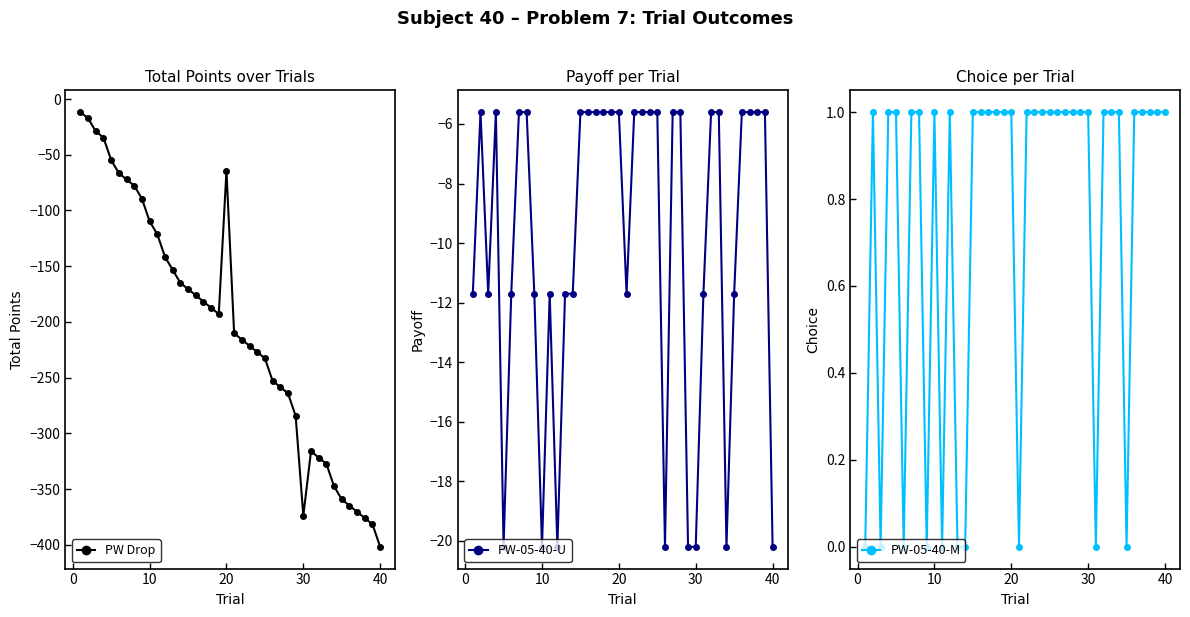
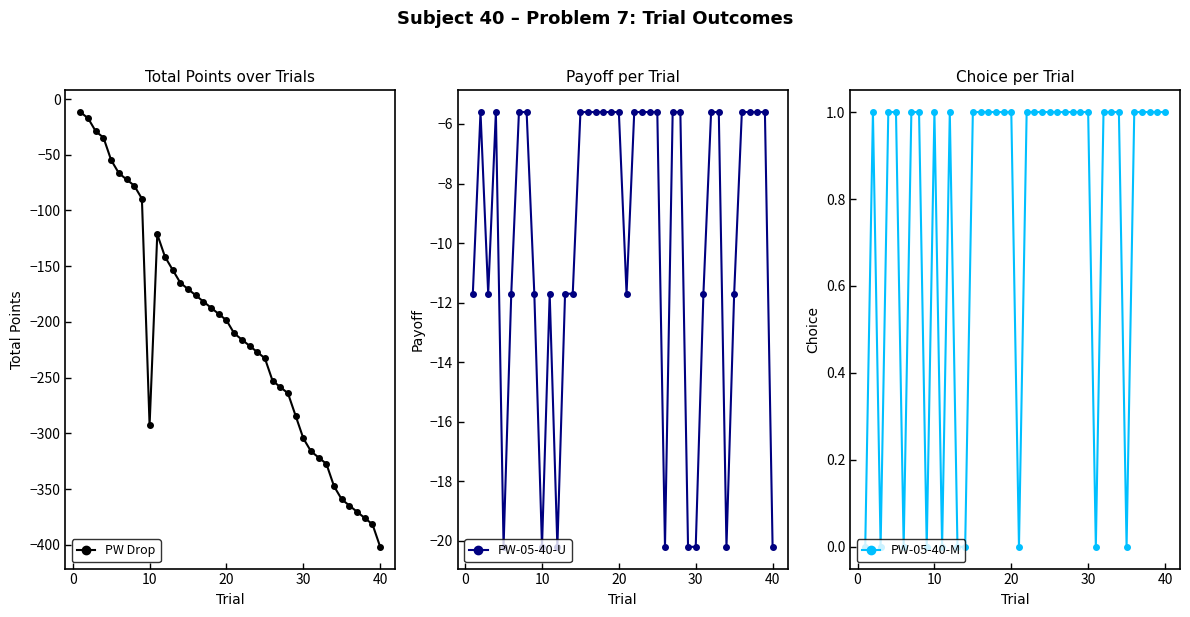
  {
    "Total Points over Trials": {
-     "10": -110,
-     "20": -64,
-     "30": -374,
+     "10": -293,
+     "20": -199,
+     "30": -304,
      "40": -402
    },
    "Payoff per Trial": {
      "20": -5.6,
      "30": -20.2,
      "40": -20.2
    },
    "Choice per Trial": {
      "10": 1.00,
      "20": 1.00,
      "30": 1.00,
      "40": 1.00
    }
  }
